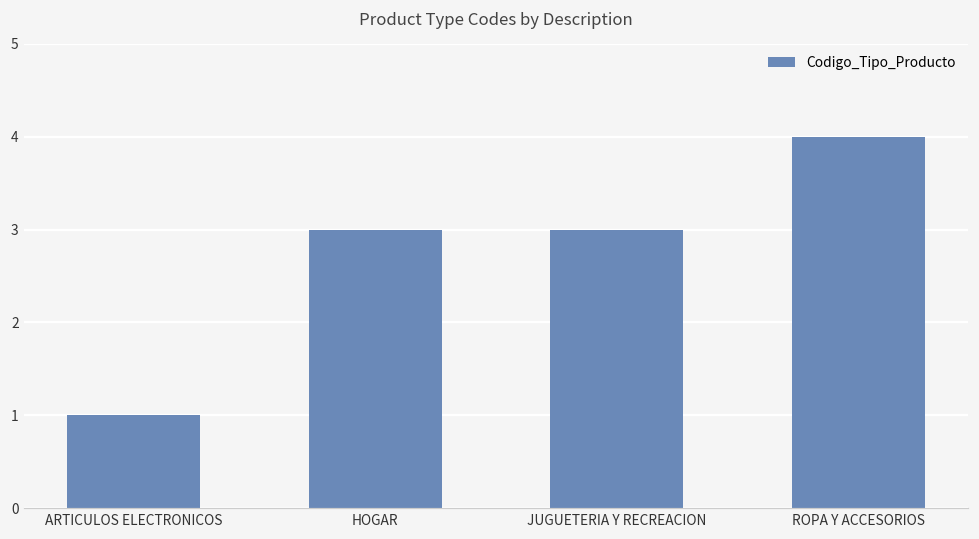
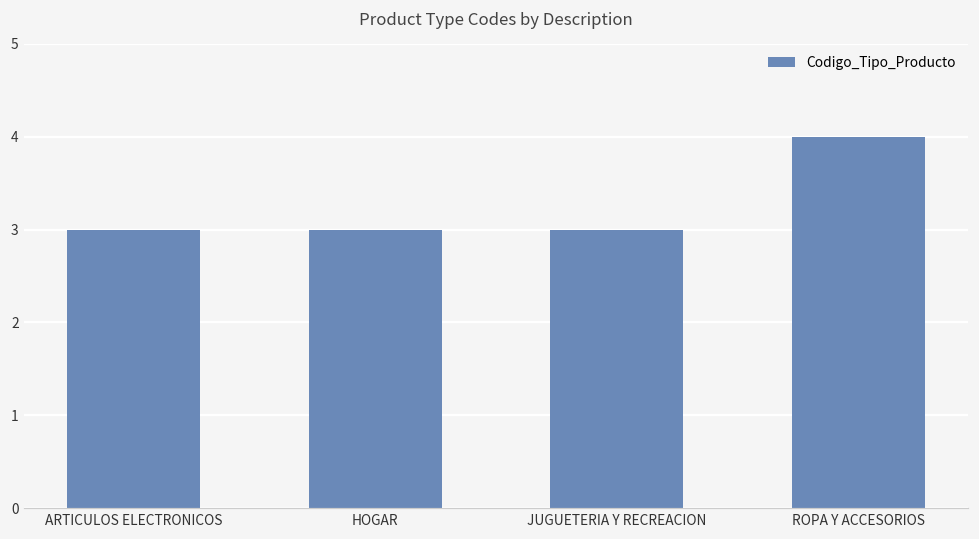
  {
-   "ARTICULOS ELECTRONICOS": 1,
+   "ARTICULOS ELECTRONICOS": 3,
    "HOGAR": 3,
    "JUGUETERIA Y RECREACION": 3,
    "ROPA Y ACCESORIOS": 4
  }
